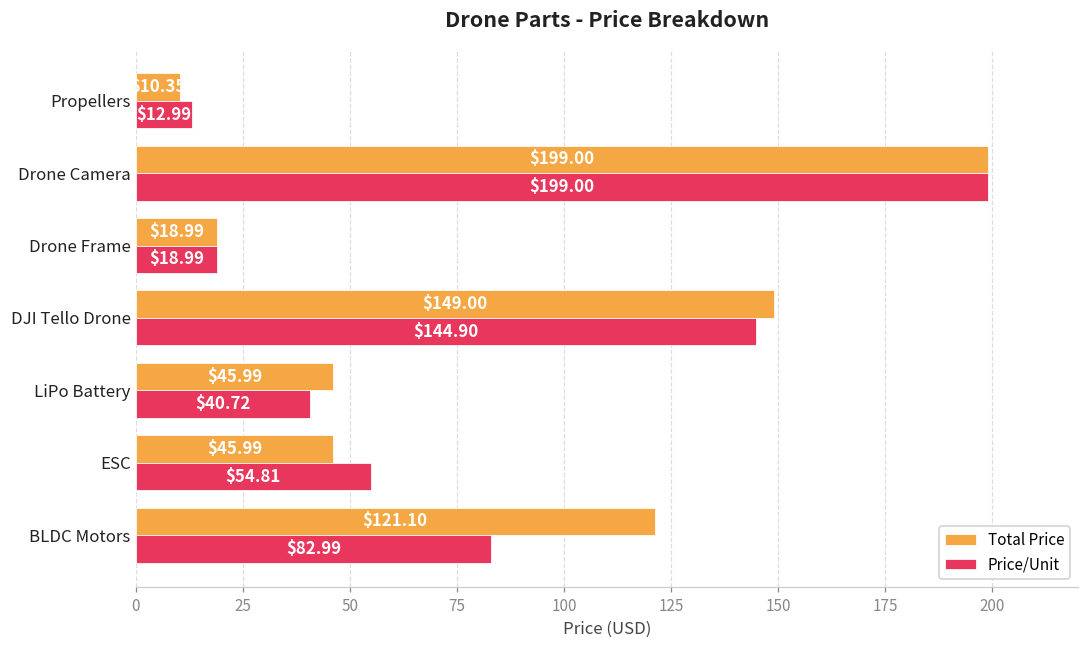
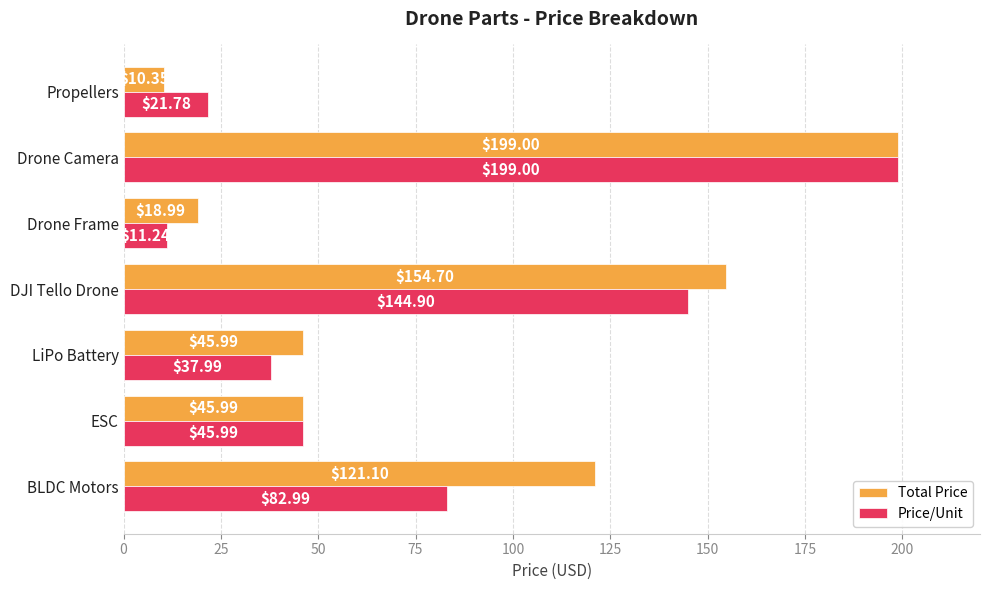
  {
    "Total Price": {
      "Propellers": "$10.35",
      "Drone Camera": "$199.00",
      "Drone Frame": "$18.99",
-     "DJI Tello Drone": "$149.00",
+     "DJI Tello Drone": "$154.70",
      "LiPo Battery": "$45.99",
      "ESC": "$45.99",
      "BLDC Motors": "$121.10"
    },
    "Price/Unit": {
-     "Propellers": "$12.99",
+     "Propellers": "$21.78",
      "Drone Camera": "$199.00",
-     "Drone Frame": "$18.99",
+     "Drone Frame": "$11.24",
      "DJI Tello Drone": "$144.90",
-     "LiPo Battery": "$40.72",
-     "ESC": "$54.81",
+     "LiPo Battery": "$37.99",
+     "ESC": "$45.99",
      "BLDC Motors": "$82.99"
    }
  }
